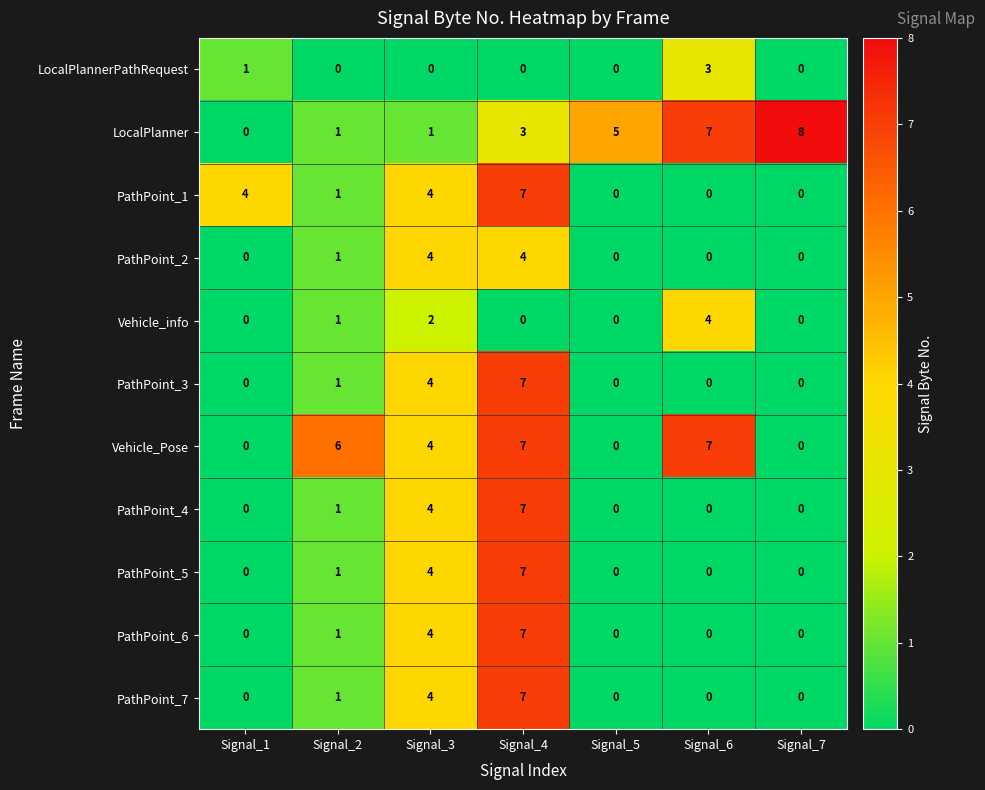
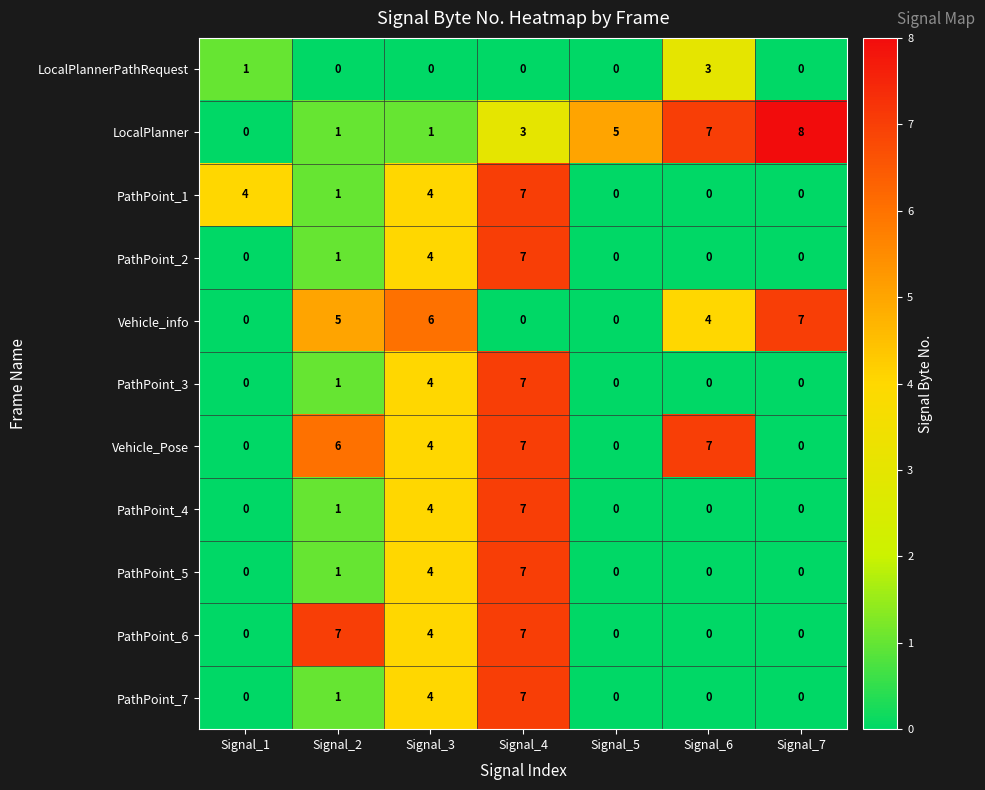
  {
    "LocalPlannerPathRequest": {
      "Signal_1": 1,
      "Signal_2": 0,
      "Signal_3": 0,
      "Signal_4": 0,
      "Signal_5": 0,
      "Signal_6": 3,
      "Signal_7": 0
    },
    "LocalPlanner": {
      "Signal_1": 0,
      "Signal_2": 1,
      "Signal_3": 1,
      "Signal_4": 3,
      "Signal_5": 5,
      "Signal_6": 7,
      "Signal_7": 8
    },
    "PathPoint_1": {
      "Signal_1": 4,
      "Signal_2": 1,
      "Signal_3": 4,
      "Signal_4": 7,
      "Signal_5": 0,
      "Signal_6": 0,
      "Signal_7": 0
    },
    "PathPoint_2": {
      "Signal_1": 0,
      "Signal_2": 1,
      "Signal_3": 4,
-     "Signal_4": 4,
+     "Signal_4": 7,
      "Signal_5": 0,
      "Signal_6": 0,
      "Signal_7": 0
    },
    "Vehicle_info": {
      "Signal_1": 0,
-     "Signal_2": 1,
-     "Signal_3": 2,
+     "Signal_2": 5,
+     "Signal_3": 6,
      "Signal_4": 0,
      "Signal_5": 0,
      "Signal_6": 4,
-     "Signal_7": 0
+     "Signal_7": 7
    },
    "PathPoint_3": {
      "Signal_1": 0,
      "Signal_2": 1,
      "Signal_3": 4,
      "Signal_4": 7,
      "Signal_5": 0,
      "Signal_6": 0,
      "Signal_7": 0
    },
    "Vehicle_Pose": {
      "Signal_1": 0,
      "Signal_2": 6,
      "Signal_3": 4,
      "Signal_4": 7,
      "Signal_5": 0,
      "Signal_6": 7,
      "Signal_7": 0
    },
    "PathPoint_4": {
      "Signal_1": 0,
      "Signal_2": 1,
      "Signal_3": 4,
      "Signal_4": 7,
      "Signal_5": 0,
      "Signal_6": 0,
      "Signal_7": 0
    },
    "PathPoint_5": {
      "Signal_1": 0,
      "Signal_2": 1,
      "Signal_3": 4,
      "Signal_4": 7,
      "Signal_5": 0,
      "Signal_6": 0,
      "Signal_7": 0
    },
    "PathPoint_6": {
      "Signal_1": 0,
-     "Signal_2": 1,
+     "Signal_2": 7,
      "Signal_3": 4,
      "Signal_4": 7,
      "Signal_5": 0,
      "Signal_6": 0,
      "Signal_7": 0
    },
    "PathPoint_7": {
      "Signal_1": 0,
      "Signal_2": 1,
      "Signal_3": 4,
      "Signal_4": 7,
      "Signal_5": 0,
      "Signal_6": 0,
      "Signal_7": 0
    }
  }
